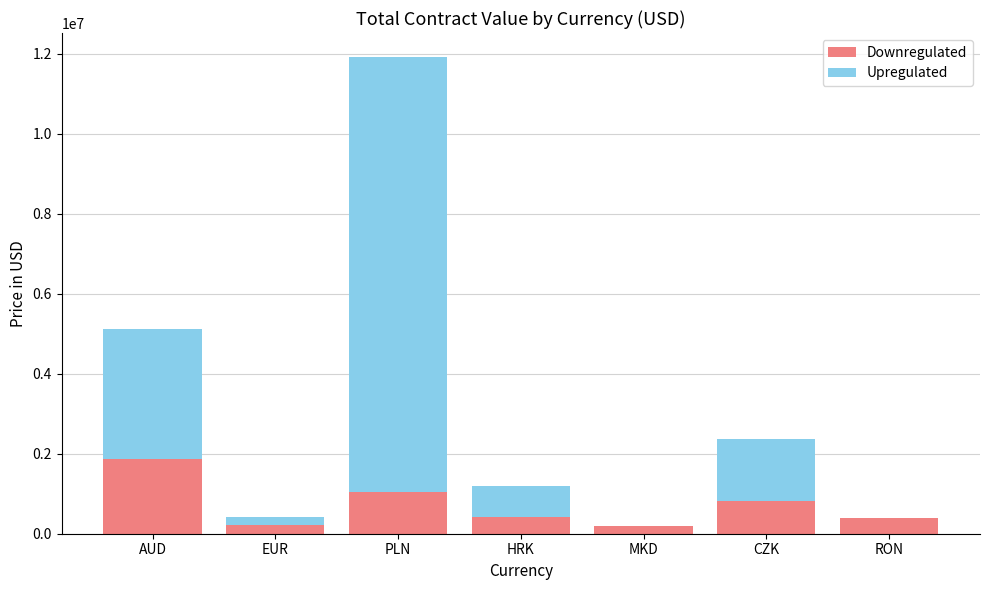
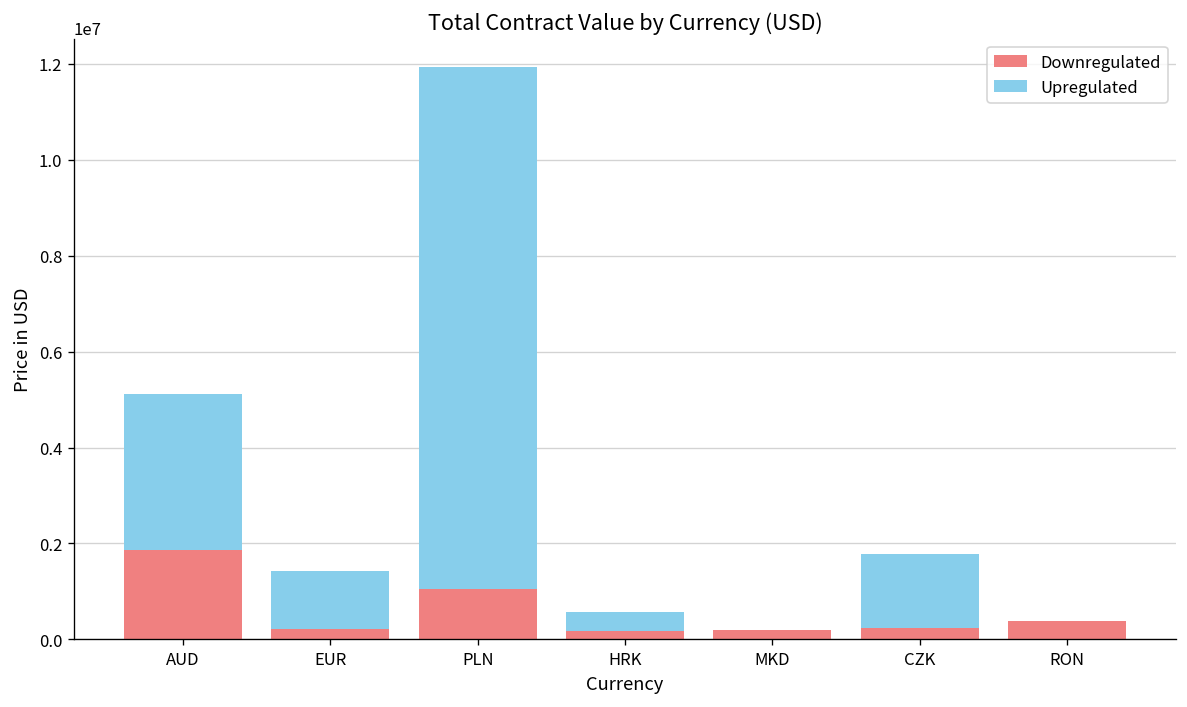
  {
    "Downregulated": {
      "AUD": 1900000,
      "EUR": 200000,
      "PLN": 1000000,
-     "HRK": 400000,
+     "HRK": 200000,
      "MKD": 200000,
-     "CZK": 800000,
+     "CZK": 200000,
      "RON": 400000
    },
    "Upregulated": {
      "AUD": 3300000,
-     "EUR": 200000,
+     "EUR": 1200000,
      "PLN": 10900000,
-     "HRK": 800000,
+     "HRK": 400000,
      "MKD": 0,
      "CZK": 1500000,
      "RON": 0
    }
  }
